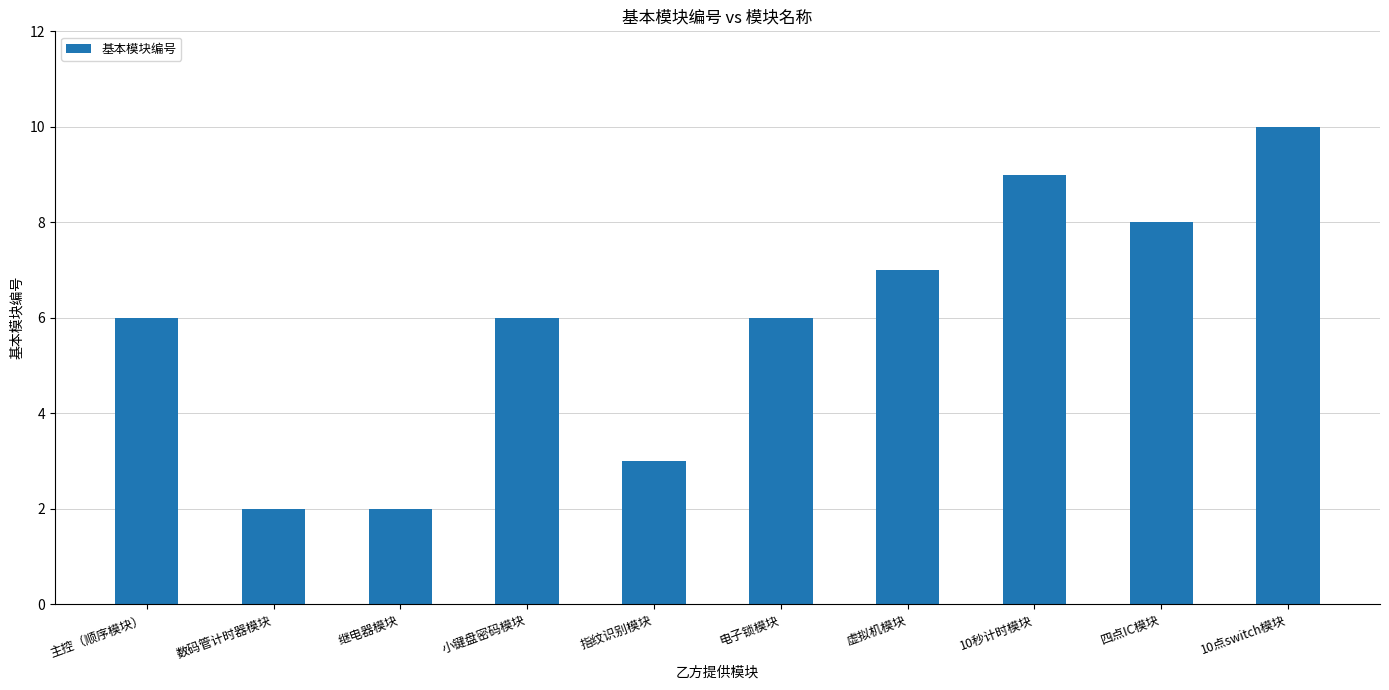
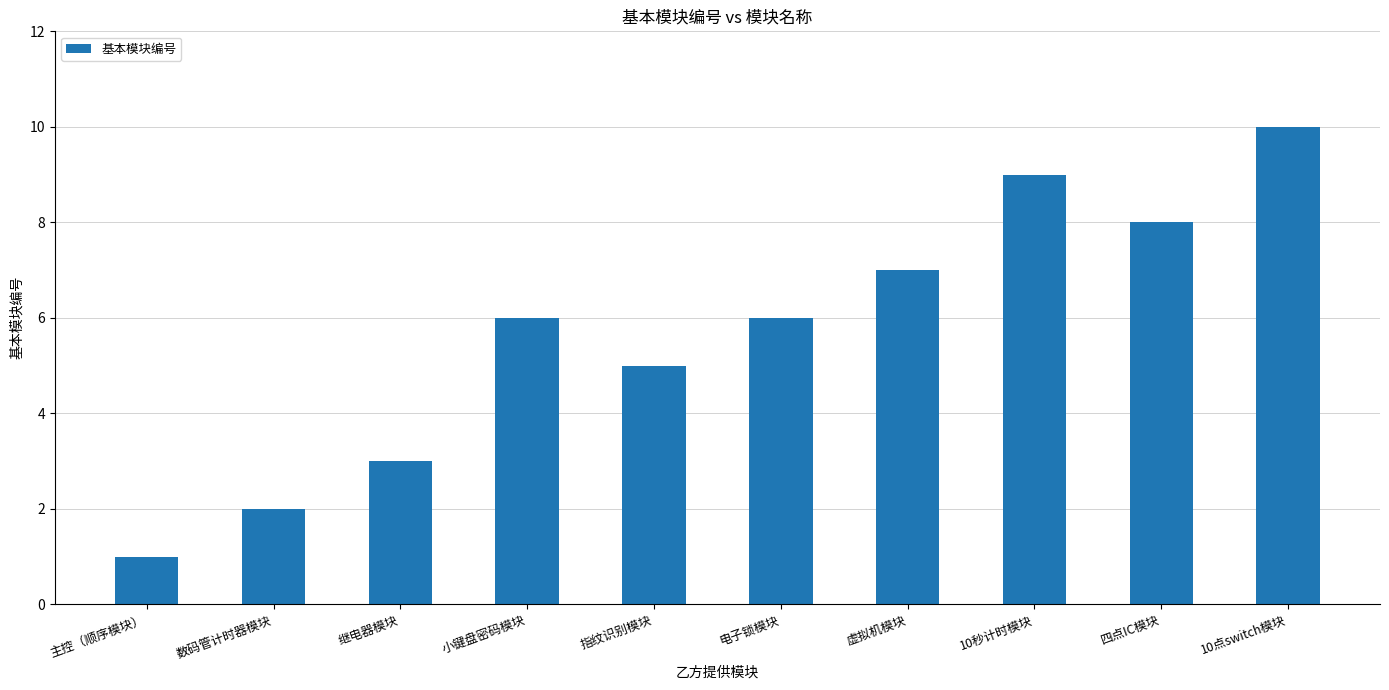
  {
-   "主控（顺序模块）": 6,
+   "主控（顺序模块）": 1,
    "数码管计时器模块": 2,
-   "继电器模块": 2,
+   "继电器模块": 3,
    "小键盘密码模块": 6,
-   "指纹识别模块": 3,
+   "指纹识别模块": 5,
    "电子锁模块": 6,
    "虚拟机模块": 7,
    "10秒计时模块": 9,
    "四点IC模块": 8,
    "10点switch模块": 10
  }
